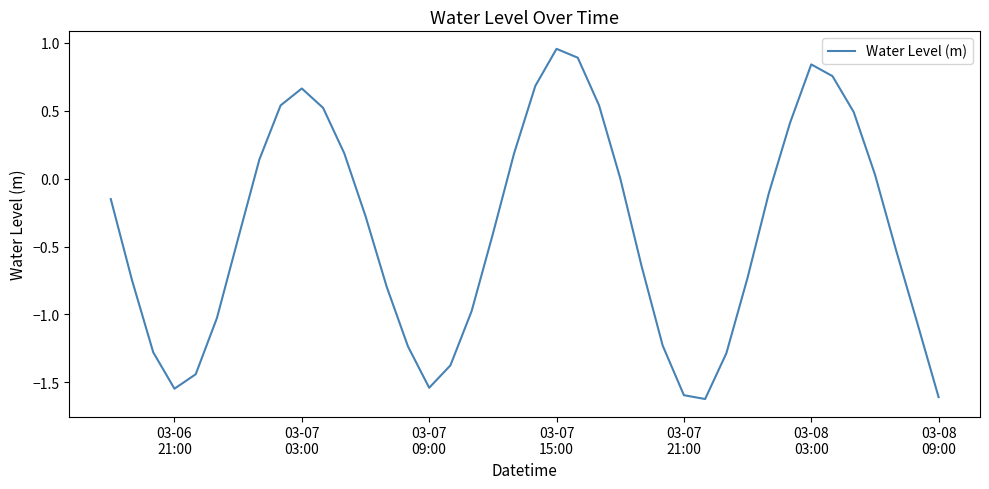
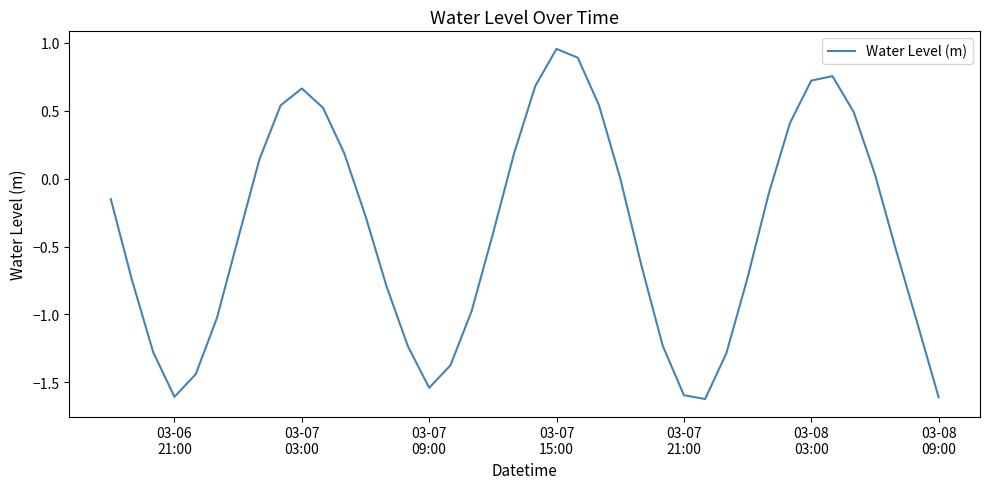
  {
-   "03-06 21:00": -1.55,
+   "03-06 21:00": -1.61,
    "03-07 03:00": 0.66,
    "03-07 09:00": -1.54,
    "03-07 15:00": 0.96,
    "03-07 21:00": -1.60,
-   "03-08 03:00": 0.84,
+   "03-08 03:00": 0.72,
    "03-08 09:00": -1.61
  }
